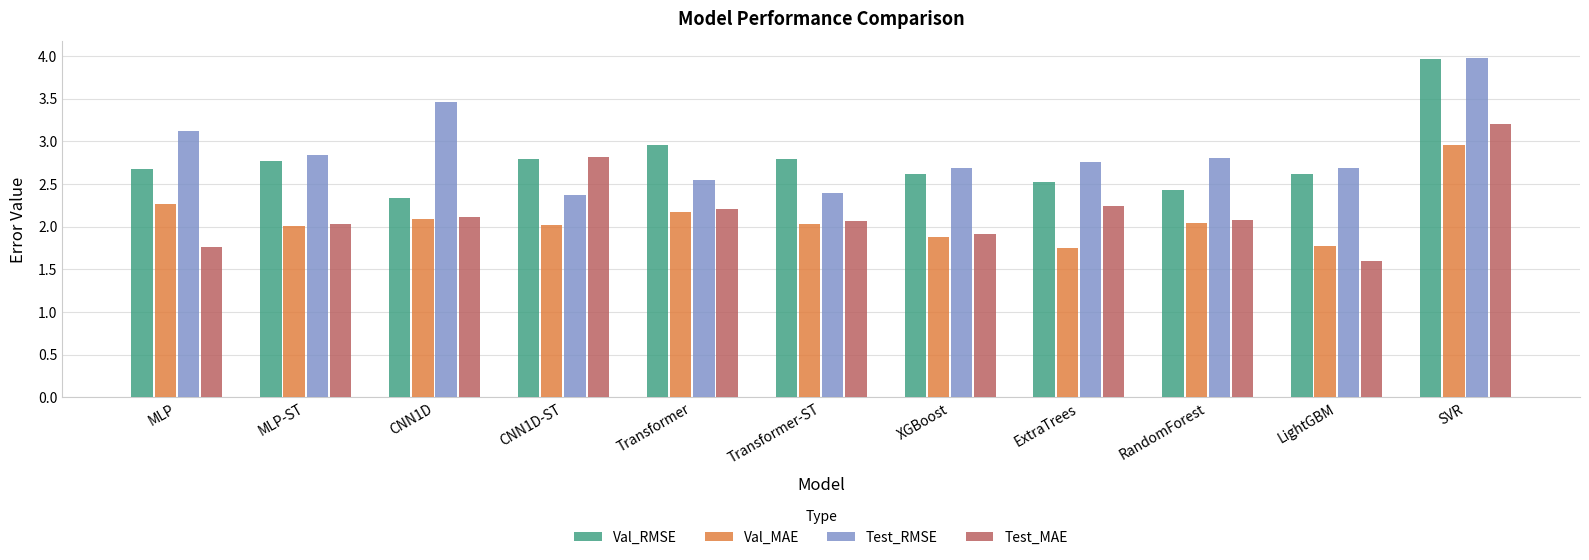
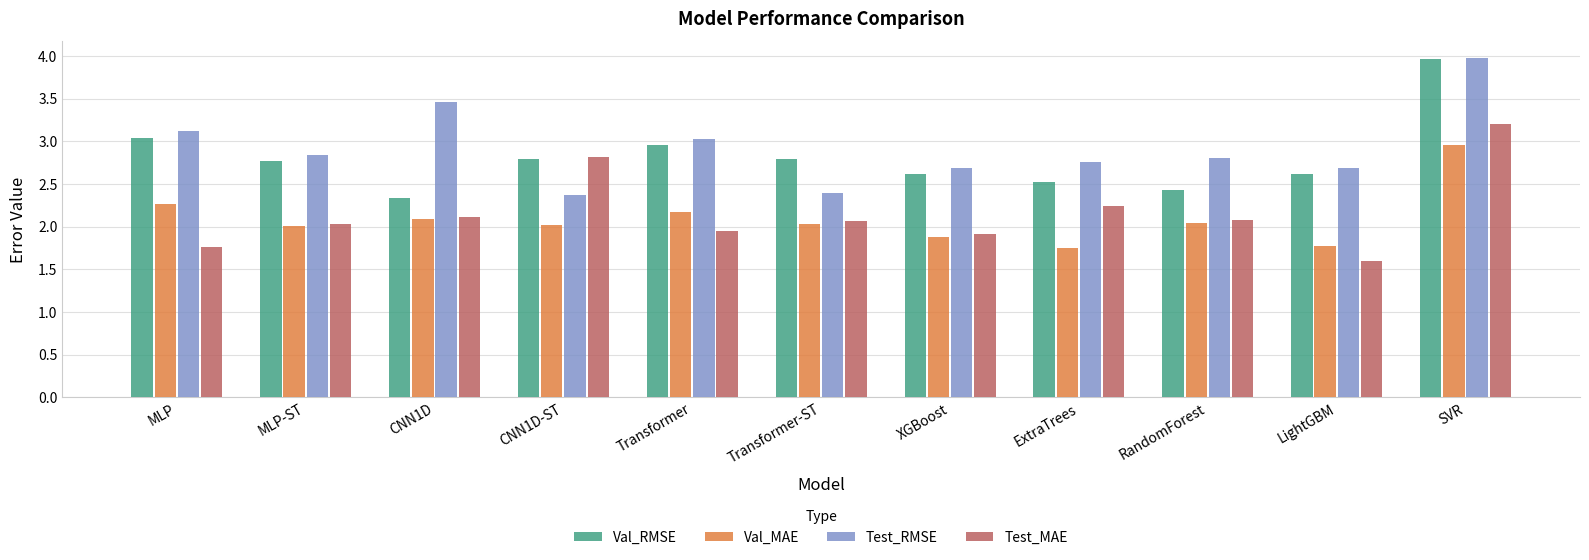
  {
    "Val_RMSE": {
-     "MLP": 2.7,
+     "MLP": 3.0,
      "MLP-ST": 2.8,
      "CNN1D": 2.3,
      "CNN1D-ST": 2.8,
      "Transformer": 3.0,
      "Transformer-ST": 2.8,
      "XGBoost": 2.6,
      "ExtraTrees": 2.5,
      "RandomForest": 2.4,
      "LightGBM": 2.6,
      "SVR": 4.0
    },
    "Val_MAE": {
      "MLP": 2.3,
      "MLP-ST": 2.0,
      "CNN1D": 2.1,
      "CNN1D-ST": 2.0,
      "Transformer": 2.2,
      "Transformer-ST": 2.0,
      "XGBoost": 1.9,
      "ExtraTrees": 1.8,
      "RandomForest": 2.0,
      "LightGBM": 1.8,
      "SVR": 3.0
    },
    "Test_RMSE": {
      "MLP": 3.1,
      "MLP-ST": 2.8,
      "CNN1D": 3.5,
      "CNN1D-ST": 2.4,
-     "Transformer": 2.5,
+     "Transformer": 3.0,
      "Transformer-ST": 2.4,
      "XGBoost": 2.7,
      "ExtraTrees": 2.8,
      "RandomForest": 2.8,
      "LightGBM": 2.7,
      "SVR": 4.0
    },
    "Test_MAE": {
      "MLP": 1.8,
      "MLP-ST": 2.0,
      "CNN1D": 2.1,
      "CNN1D-ST": 2.8,
-     "Transformer": 2.2,
+     "Transformer": 2.0,
      "Transformer-ST": 2.1,
      "XGBoost": 1.9,
      "ExtraTrees": 2.2,
      "RandomForest": 2.1,
      "LightGBM": 1.6,
      "SVR": 3.2
    }
  }
